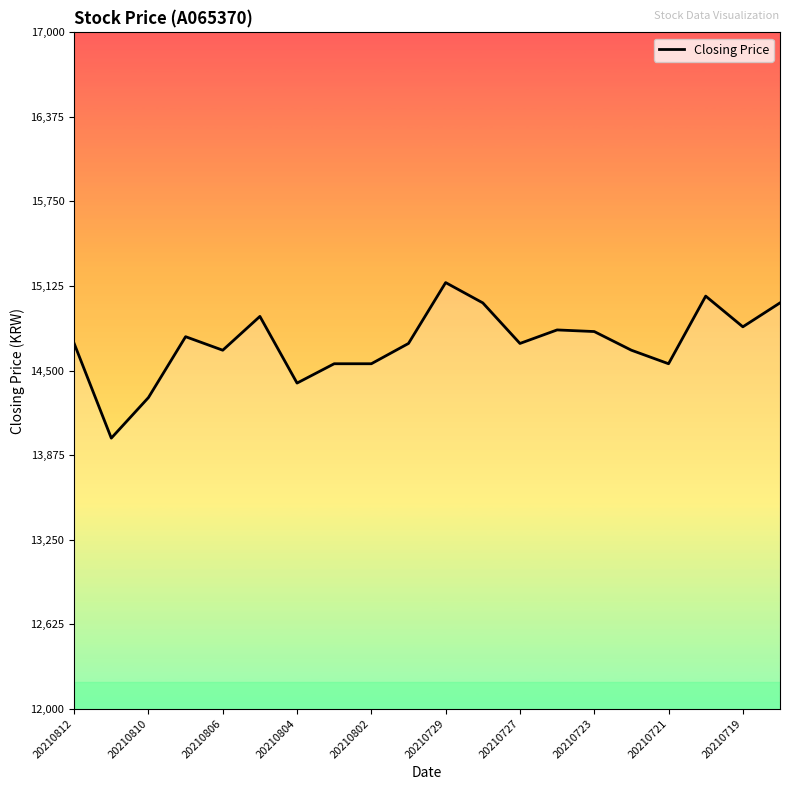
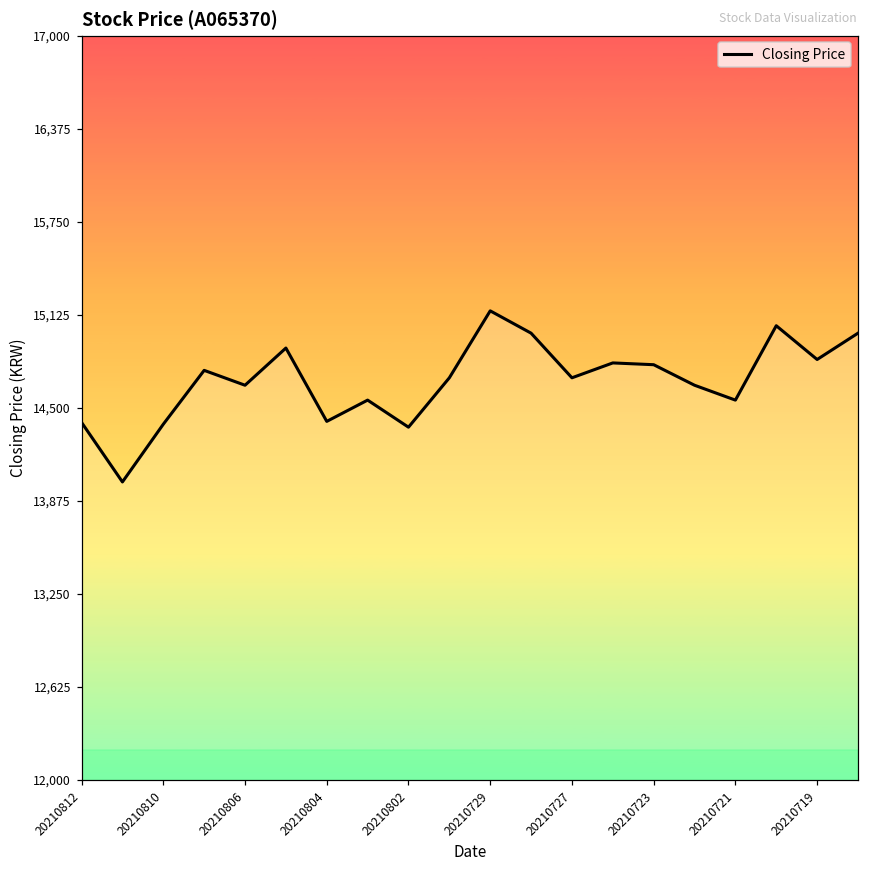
  {
-   "20210812": "14,700",
-   "20210810": "14,300",
+   "20210812": "14,400",
+   "20210810": "14,390",
    "20210806": "14,650",
    "20210804": "14,410",
-   "20210802": "14,550",
+   "20210802": "14,370",
    "20210729": "15,150",
    "20210727": "14,700",
    "20210723": "14,790",
    "20210721": "14,550",
    "20210719": "14,820"
  }
